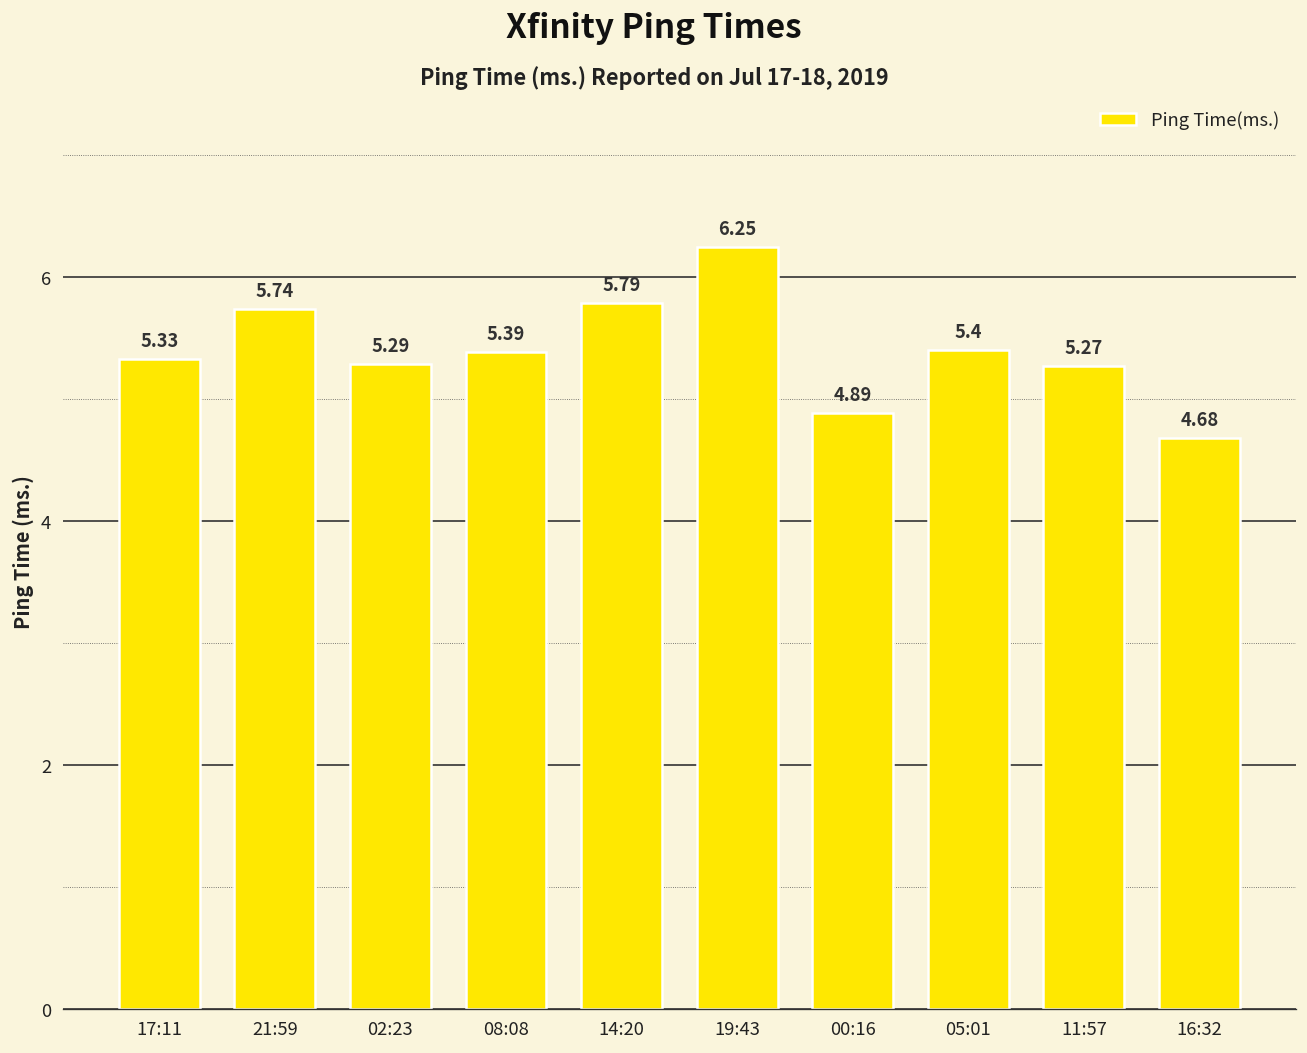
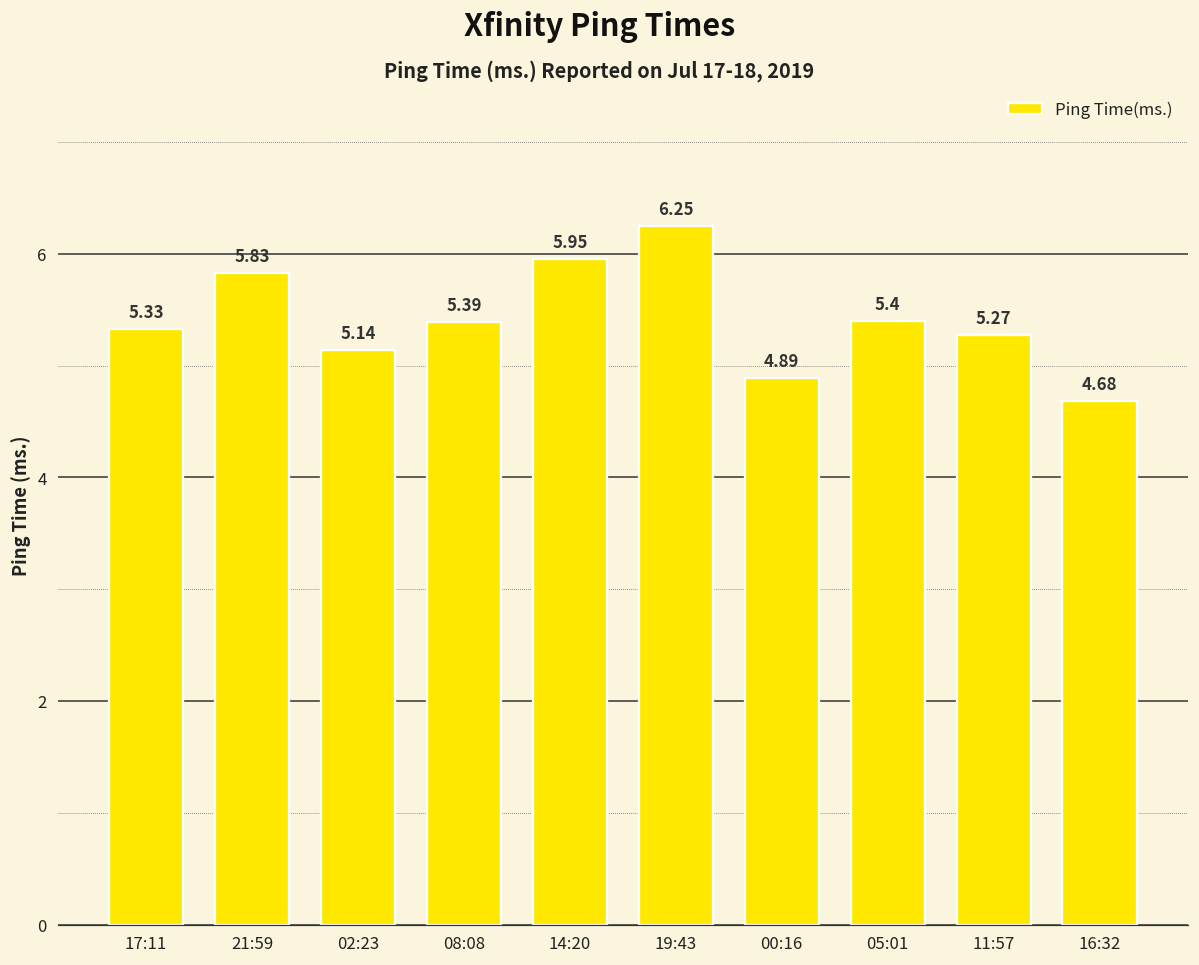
  {
    "17:11": 5.33,
-   "21:59": 5.74,
-   "02:23": 5.29,
+   "21:59": 5.83,
+   "02:23": 5.14,
    "08:08": 5.39,
-   "14:20": 5.79,
+   "14:20": 5.95,
    "19:43": 6.25,
    "00:16": 4.89,
    "05:01": 5.4,
    "11:57": 5.27,
    "16:32": 4.68
  }
